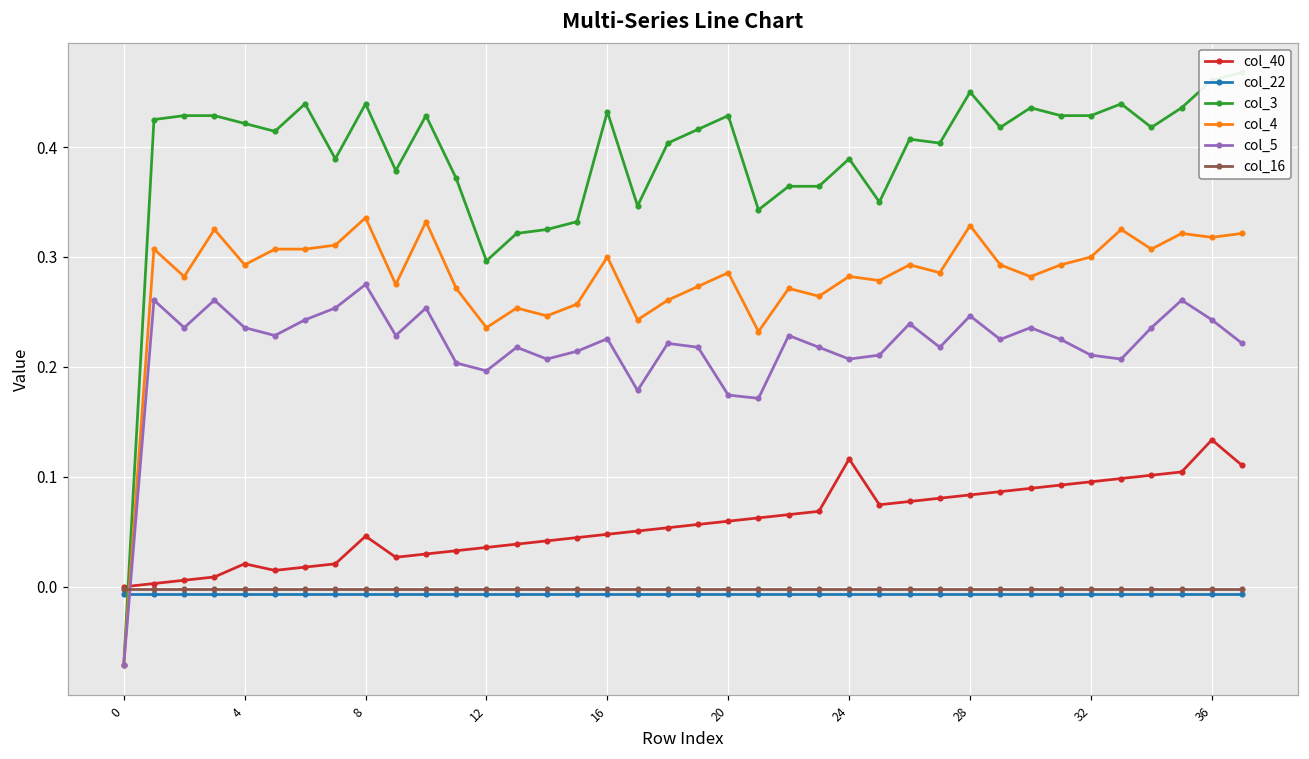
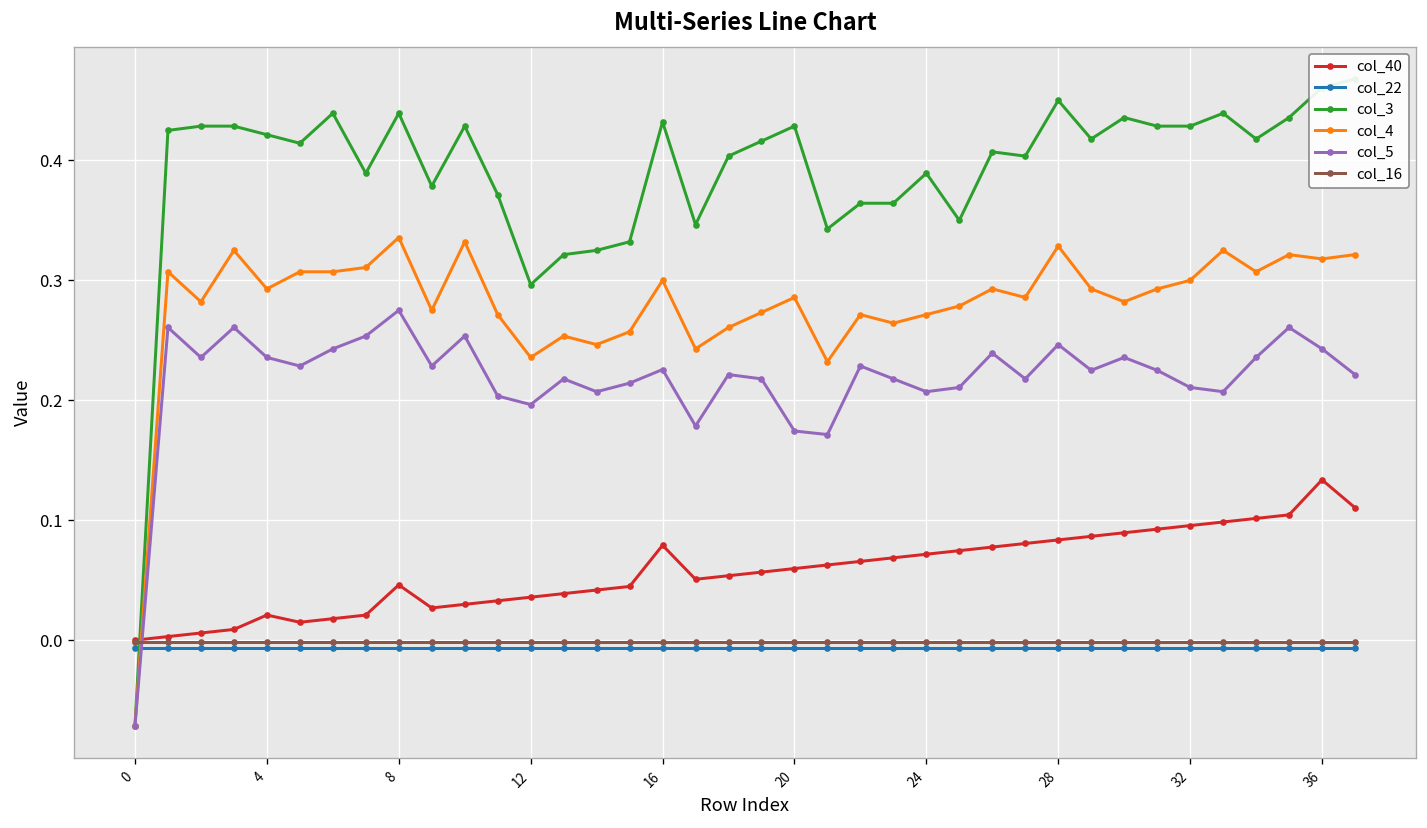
  {
    "col_40": {
      "4": 0.02,
      "8": 0.05,
      "12": 0.04,
-     "16": 0.05,
+     "16": 0.08,
      "20": 0.06,
-     "24": 0.12,
+     "24": 0.07,
      "28": 0.08,
      "32": 0.10,
      "36": 0.13
    },
    "col_22": {
      "0": -0.01,
      "4": -0.01,
      "8": -0.01,
      "12": -0.01,
      "16": -0.01,
      "20": -0.01,
      "24": -0.01,
      "28": -0.01,
      "32": -0.01,
      "36": -0.01
    },
    "col_3": {
      "4": 0.42,
      "8": 0.44,
      "12": 0.30,
      "16": 0.43,
      "20": 0.43,
      "24": 0.39,
      "28": 0.45,
      "32": 0.43
    },
    "col_4": {
      "4": 0.29,
      "8": 0.34,
      "12": 0.24,
      "16": 0.30,
      "20": 0.29,
-     "24": 0.28,
+     "24": 0.27,
      "28": 0.33,
      "32": 0.30,
      "36": 0.32
    },
    "col_5": {
      "4": 0.24,
      "8": 0.28,
      "12": 0.20,
      "16": 0.23,
      "20": 0.17,
      "24": 0.21,
      "28": 0.25,
      "32": 0.21,
      "36": 0.24
    },
    "col_16": {
      "4": 0.00,
      "8": 0.00,
      "12": 0.00,
      "16": 0.00,
      "20": 0.00,
      "24": 0.00,
      "28": 0.00,
      "32": 0.00,
      "36": 0.00
    }
  }
